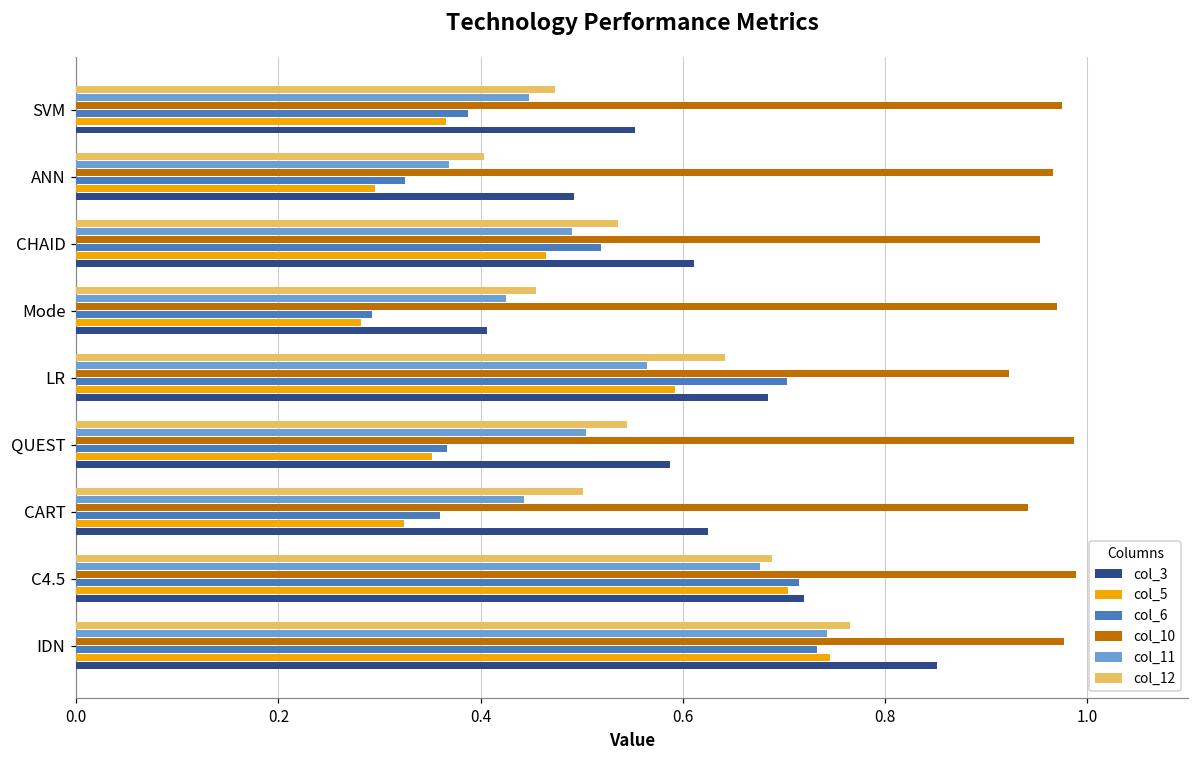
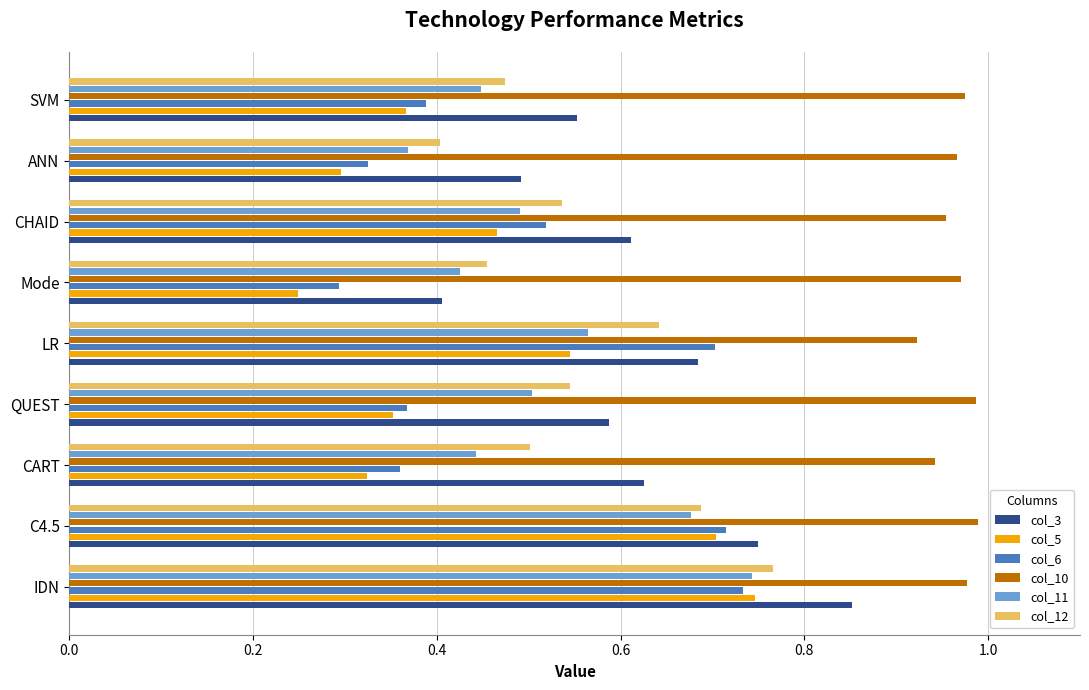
  {
    "col_3": {
      "SVM": 0.55,
      "ANN": 0.49,
      "CHAID": 0.61,
      "Mode": 0.41,
      "LR": 0.68,
      "QUEST": 0.59,
      "CART": 0.63,
-     "C4.5": 0.72,
+     "C4.5": 0.75,
      "IDN": 0.85
    },
    "col_5": {
      "SVM": 0.37,
      "ANN": 0.30,
      "CHAID": 0.46,
-     "Mode": 0.28,
-     "LR": 0.59,
+     "Mode": 0.25,
+     "LR": 0.54,
      "QUEST": 0.35,
      "CART": 0.32,
      "C4.5": 0.70,
      "IDN": 0.75
    },
    "col_10": {
      "SVM": 0.98,
      "ANN": 0.97,
      "CHAID": 0.95,
      "Mode": 0.97,
      "LR": 0.92,
      "QUEST": 0.99,
      "CART": 0.94,
      "C4.5": 0.99,
      "IDN": 0.98
    },
    "col_12": {
      "SVM": 0.47,
      "ANN": 0.40,
      "CHAID": 0.54,
      "Mode": 0.45,
      "LR": 0.64,
      "QUEST": 0.55,
      "CART": 0.50,
      "C4.5": 0.69,
      "IDN": 0.77
    }
  }
